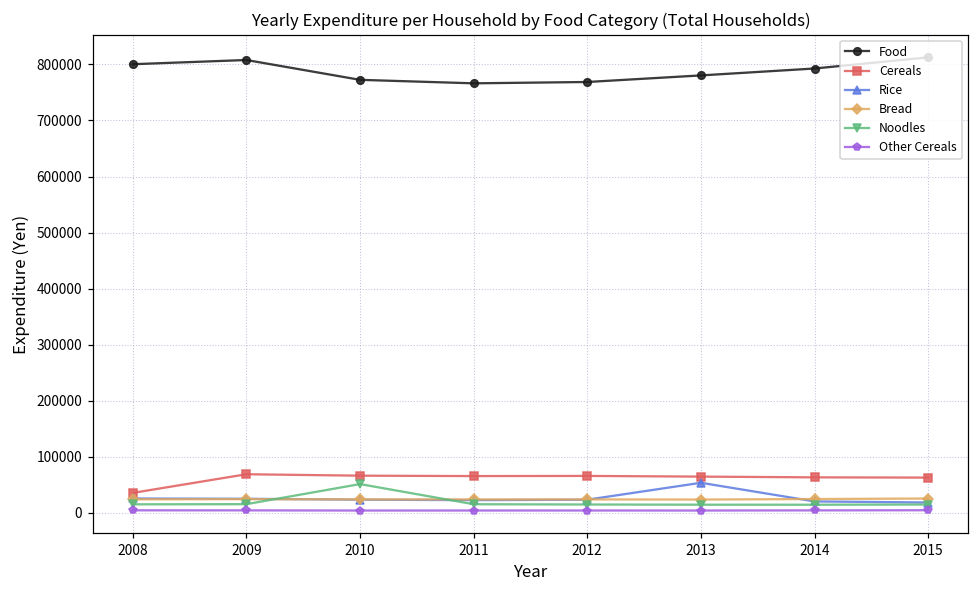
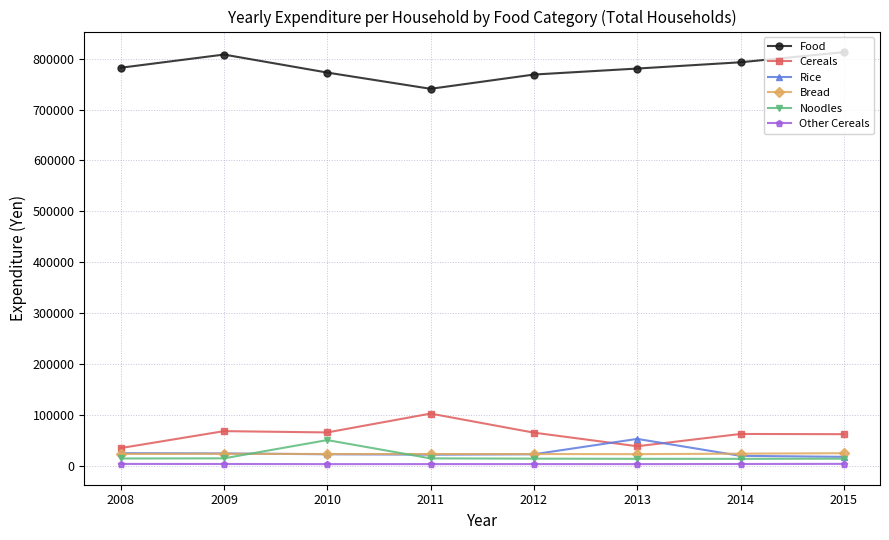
  {
    "Food": {
-     "2008": 800000,
+     "2008": 780000,
      "2009": 810000,
      "2010": 770000,
-     "2011": 770000,
+     "2011": 740000,
      "2012": 770000,
      "2013": 780000,
      "2014": 790000
    },
    "Cereals": {
      "2008": 40000,
      "2009": 70000,
      "2010": 70000,
-     "2011": 70000,
+     "2011": 100000,
      "2012": 70000,
-     "2013": 60000,
+     "2013": 40000,
      "2014": 60000,
      "2015": 60000
    },
    "Rice": {
      "2013": 50000
    },
    "Bread": {
      "2013": 20000,
      "2015": 30000
    },
    "Noodles": {
      "2008": 20000,
      "2009": 20000,
      "2010": 50000,
      "2011": 20000,
      "2012": 10000,
      "2013": 10000,
      "2014": 10000
    },
    "Other Cereals": {
      "2008": 0,
      "2009": 0,
      "2010": 0,
      "2011": 0,
      "2012": 0,
      "2013": 0,
      "2014": 0,
      "2015": 0
    }
  }
